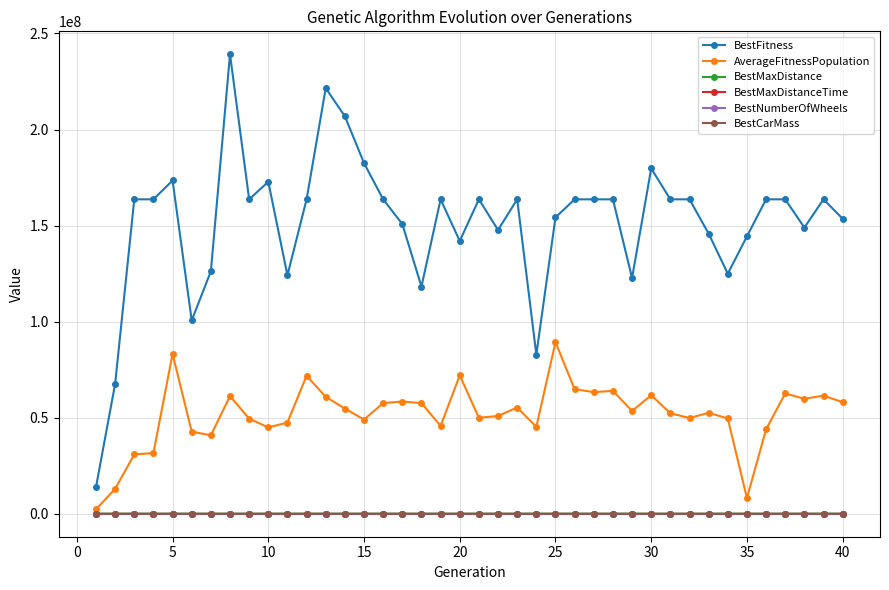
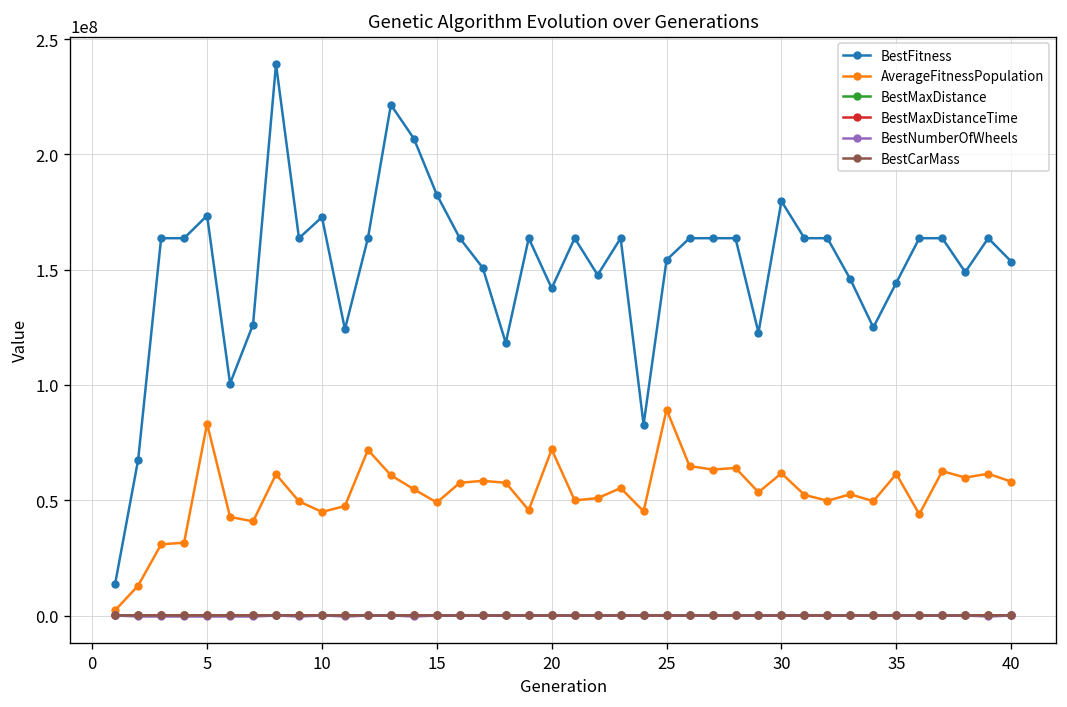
  {
    "BestFitness": {
      "5": 173000000,
      "10": 173000000,
      "15": 183000000,
      "20": 142000000,
      "25": 154000000,
      "30": 180000000,
      "35": 144000000,
      "40": 154000000
    },
    "AverageFitnessPopulation": {
      "5": 83000000,
      "10": 45000000,
      "15": 49000000,
      "20": 72000000,
      "25": 89000000,
      "30": 62000000,
-     "35": 8000000,
+     "35": 61000000,
      "40": 58000000
    },
    "BestCarMass": {
      "5": 0,
      "10": 0,
      "15": 0,
      "20": 0,
      "25": 0,
      "30": 0,
      "35": 0,
      "40": 0
    }
  }
